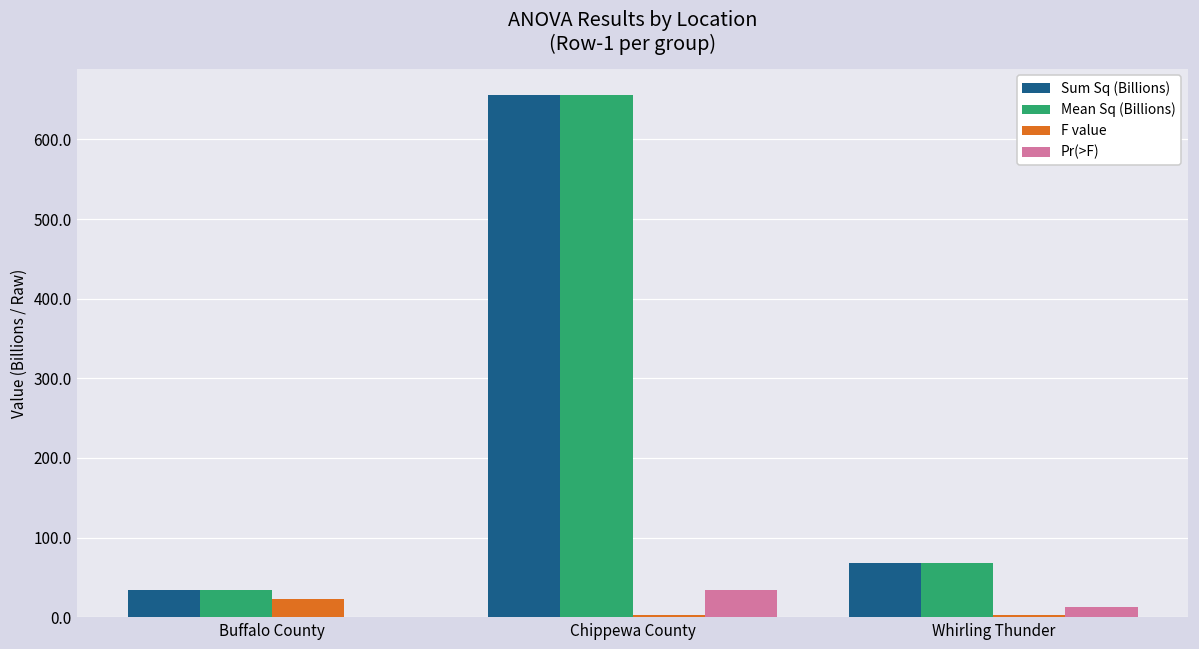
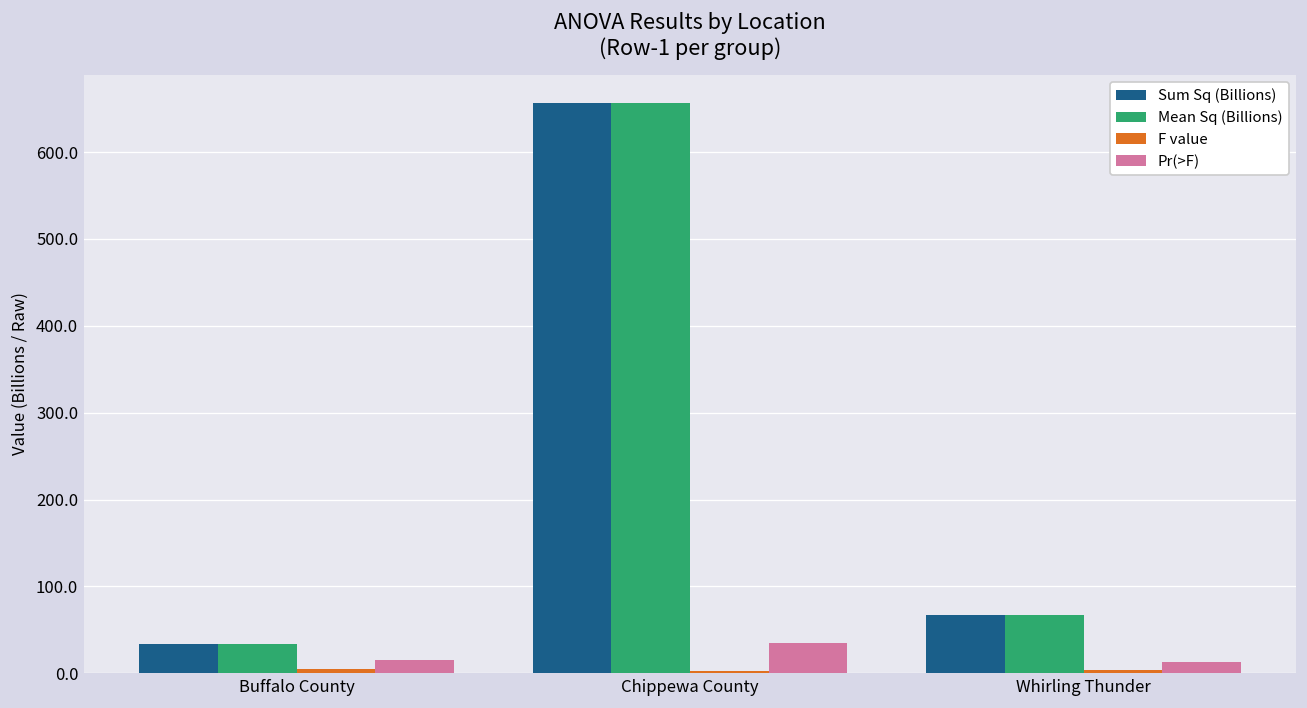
  {
    "Sum Sq (Billions)": {
      "Buffalo County": 30,
      "Chippewa County": 660,
      "Whirling Thunder": 70
    },
    "Mean Sq (Billions)": {
      "Buffalo County": 30,
      "Chippewa County": 660,
      "Whirling Thunder": 70
    },
    "F value": {
-     "Buffalo County": 20
+     "Buffalo County": 0
    },
    "Pr(>F)": {
-     "Buffalo County": 0,
+     "Buffalo County": 20,
      "Chippewa County": 30,
      "Whirling Thunder": 10
    }
  }
